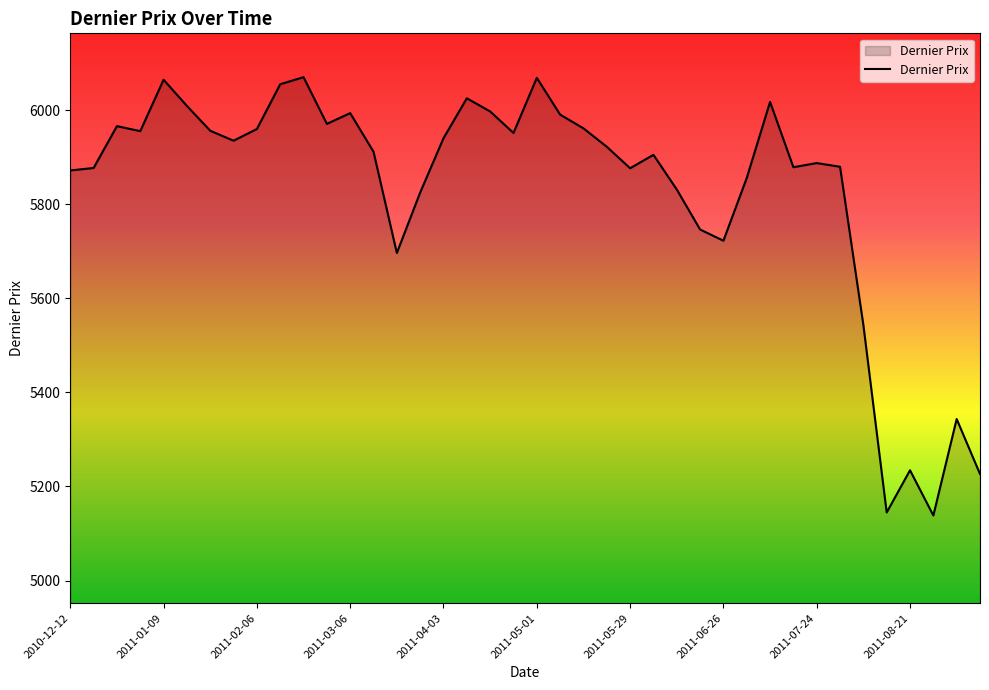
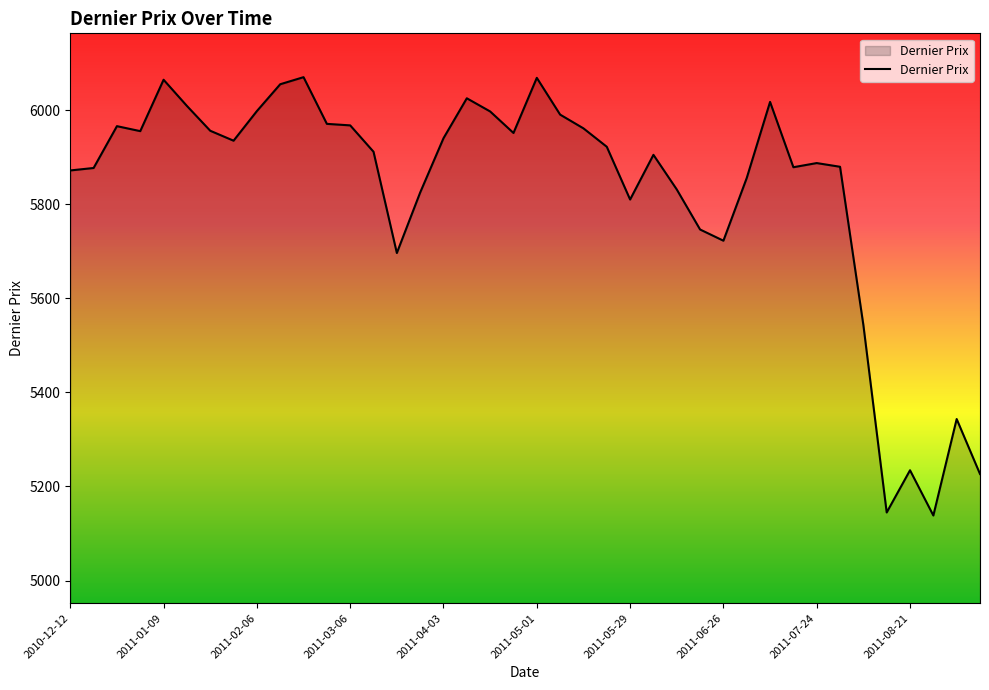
  {
    "2010-12-12": 5870,
    "2011-01-09": 6070,
-   "2011-02-06": 5960,
-   "2011-03-06": 5990,
+   "2011-02-06": 6000,
+   "2011-03-06": 5970,
    "2011-04-03": 5940,
    "2011-05-01": 6070,
-   "2011-05-29": 5880,
+   "2011-05-29": 5810,
    "2011-06-26": 5720,
    "2011-07-24": 5890,
    "2011-08-21": 5230
  }
